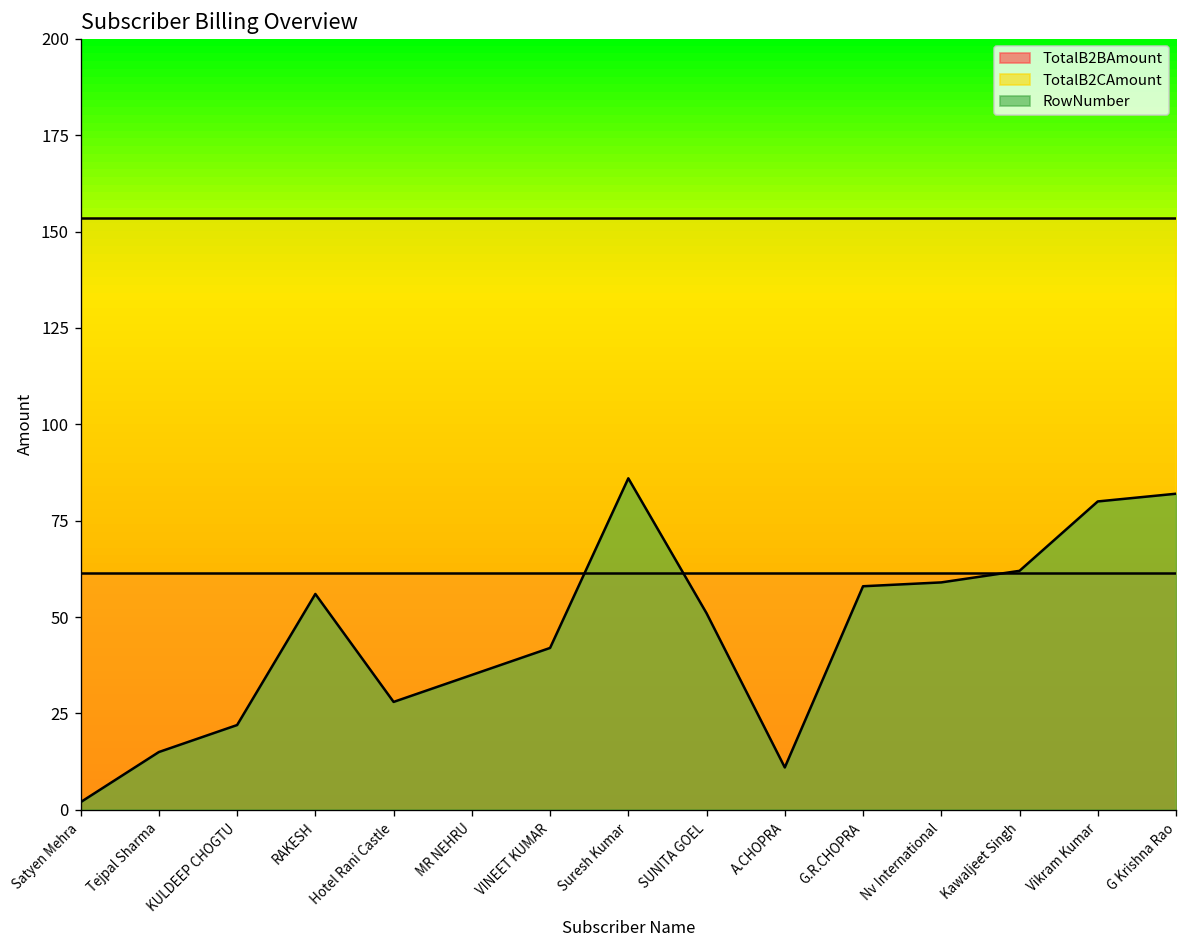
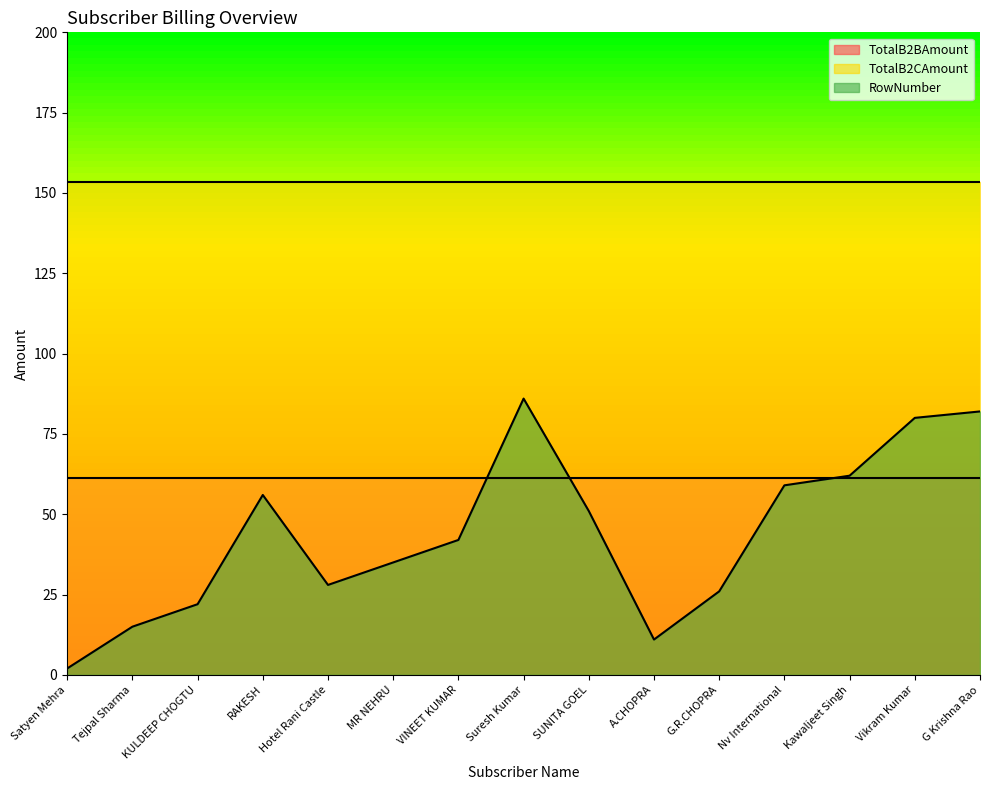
  {
    "TotalB2BAmount": {
      "Satyen Mehra": 61,
      "Tejpal Sharma": 61,
      "KULDEEP CHOGTU": 61,
      "RAKESH": 61,
      "Hotel Rani Castle": 61,
      "MR NEHRU": 61,
      "VINEET KUMAR": 61,
      "Suresh Kumar": 61,
      "SUNITA GOEL": 61,
      "A.CHOPRA": 61,
      "G.R.CHOPRA": 61,
      "Nv International": 61,
      "Vikram Kumar": 61,
      "G Krishna Rao": 61
    },
    "TotalB2CAmount": {
      "Satyen Mehra": 153,
      "Tejpal Sharma": 153,
      "KULDEEP CHOGTU": 153,
      "RAKESH": 153,
      "Hotel Rani Castle": 153,
      "MR NEHRU": 153,
      "VINEET KUMAR": 153,
      "Suresh Kumar": 153,
      "SUNITA GOEL": 153,
      "A.CHOPRA": 153,
      "G.R.CHOPRA": 153,
      "Nv International": 153,
      "Kawaljeet Singh": 153,
      "Vikram Kumar": 153,
      "G Krishna Rao": 153
    },
    "RowNumber": {
      "Satyen Mehra": 2,
      "Tejpal Sharma": 15,
      "KULDEEP CHOGTU": 22,
      "RAKESH": 56,
      "Hotel Rani Castle": 28,
      "MR NEHRU": 35,
      "VINEET KUMAR": 42,
      "Suresh Kumar": 86,
      "SUNITA GOEL": 51,
      "A.CHOPRA": 11,
-     "G.R.CHOPRA": 58,
+     "G.R.CHOPRA": 26,
      "Nv International": 59,
      "Vikram Kumar": 80,
      "G Krishna Rao": 82
    }
  }
